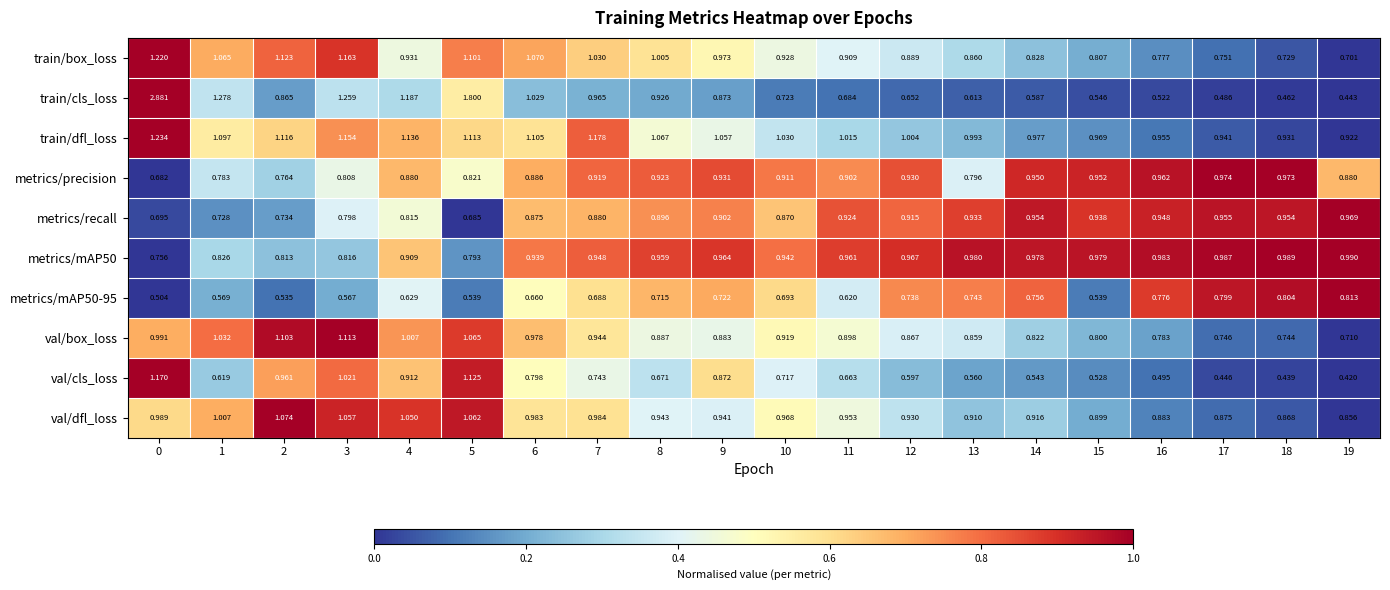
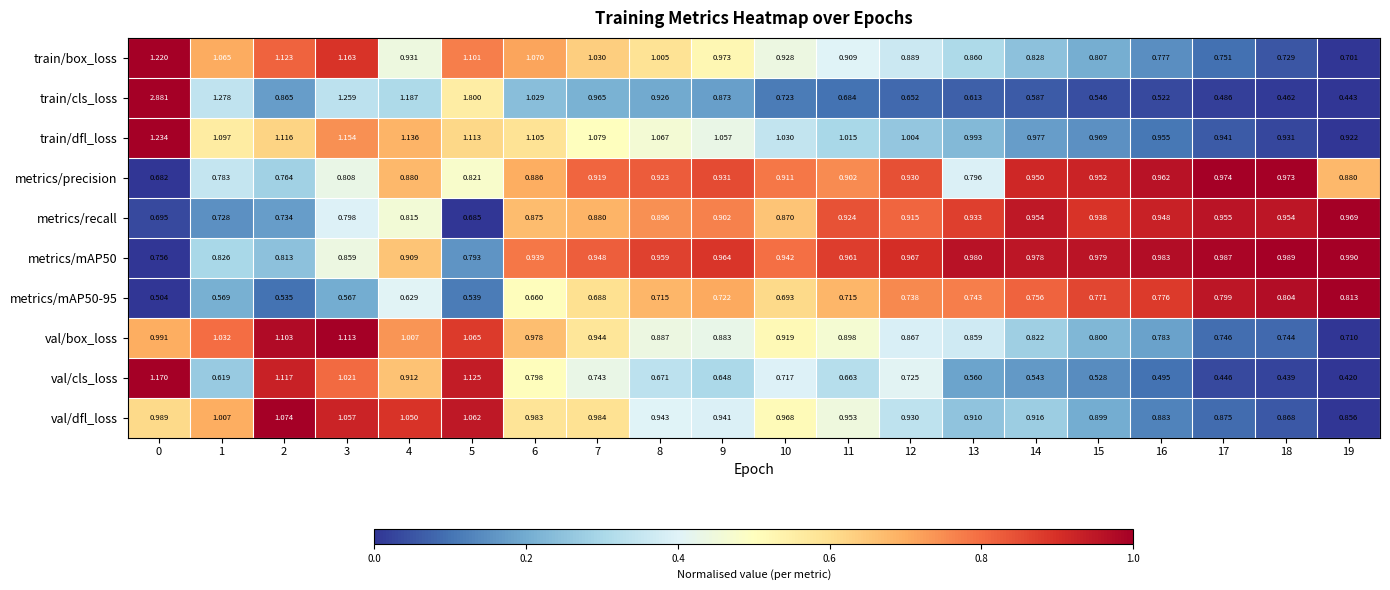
  {
    "train/box_loss": {
      "0": 1.220,
      "1": 1.065,
      "2": 1.123,
      "3": 1.163,
      "4": 0.931,
      "5": 1.101,
      "6": 1.070,
      "7": 1.030,
      "8": 1.005,
      "9": 0.973,
      "10": 0.928,
      "11": 0.909,
      "12": 0.889,
      "13": 0.860,
      "14": 0.828,
      "15": 0.807,
      "16": 0.777,
      "17": 0.751,
      "18": 0.729,
      "19": 0.701
    },
    "train/cls_loss": {
      "0": 2.881,
      "1": 1.278,
      "2": 0.865,
      "3": 1.259,
      "4": 1.187,
      "5": 1.800,
      "6": 1.029,
      "7": 0.965,
      "8": 0.926,
      "9": 0.873,
      "10": 0.723,
      "11": 0.684,
      "12": 0.652,
      "13": 0.613,
      "14": 0.587,
      "15": 0.546,
      "16": 0.522,
      "17": 0.486,
      "18": 0.462,
      "19": 0.443
    },
    "train/dfl_loss": {
      "0": 1.234,
      "1": 1.097,
      "2": 1.116,
      "3": 1.154,
      "4": 1.136,
      "5": 1.113,
      "6": 1.105,
-     "7": 1.178,
+     "7": 1.079,
      "8": 1.067,
      "9": 1.057,
      "10": 1.030,
      "11": 1.015,
      "12": 1.004,
      "13": 0.993,
      "14": 0.977,
      "15": 0.969,
      "16": 0.955,
      "17": 0.941,
      "18": 0.931,
      "19": 0.922
    },
    "metrics/precision": {
      "0": 0.682,
      "1": 0.783,
      "2": 0.764,
      "3": 0.808,
      "4": 0.880,
      "5": 0.821,
      "6": 0.886,
      "7": 0.919,
      "8": 0.923,
      "9": 0.931,
      "10": 0.911,
      "11": 0.902,
      "12": 0.930,
      "13": 0.796,
      "14": 0.950,
      "15": 0.952,
      "16": 0.962,
      "17": 0.974,
      "18": 0.973,
      "19": 0.880
    },
    "metrics/recall": {
      "0": 0.695,
      "1": 0.728,
      "2": 0.734,
      "3": 0.798,
      "4": 0.815,
      "5": 0.685,
      "6": 0.875,
      "7": 0.880,
      "8": 0.896,
      "9": 0.902,
      "10": 0.870,
      "11": 0.924,
      "12": 0.915,
      "13": 0.933,
      "14": 0.954,
      "15": 0.938,
      "16": 0.948,
      "17": 0.955,
      "18": 0.954,
      "19": 0.969
    },
    "metrics/mAP50": {
      "0": 0.756,
      "1": 0.826,
      "2": 0.813,
-     "3": 0.816,
+     "3": 0.859,
      "4": 0.909,
      "5": 0.793,
      "6": 0.939,
      "7": 0.948,
      "8": 0.959,
      "9": 0.964,
      "10": 0.942,
      "11": 0.961,
      "12": 0.967,
      "13": 0.980,
      "14": 0.978,
      "15": 0.979,
      "16": 0.983,
      "17": 0.987,
      "18": 0.989,
      "19": 0.990
    },
    "metrics/mAP50-95": {
      "0": 0.504,
      "1": 0.569,
      "2": 0.535,
      "3": 0.567,
      "4": 0.629,
      "5": 0.539,
      "6": 0.660,
      "7": 0.688,
      "8": 0.715,
      "9": 0.722,
      "10": 0.693,
-     "11": 0.620,
+     "11": 0.715,
      "12": 0.738,
      "13": 0.743,
      "14": 0.756,
-     "15": 0.539,
+     "15": 0.771,
      "16": 0.776,
      "17": 0.799,
      "18": 0.804,
      "19": 0.813
    },
    "val/box_loss": {
      "0": 0.991,
      "1": 1.032,
      "2": 1.103,
      "3": 1.113,
      "4": 1.007,
      "5": 1.065,
      "6": 0.978,
      "7": 0.944,
      "8": 0.887,
      "9": 0.883,
      "10": 0.919,
      "11": 0.898,
      "12": 0.867,
      "13": 0.859,
      "14": 0.822,
      "15": 0.800,
      "16": 0.783,
      "17": 0.746,
      "18": 0.744,
      "19": 0.710
    },
    "val/cls_loss": {
      "0": 1.170,
      "1": 0.619,
-     "2": 0.961,
+     "2": 1.117,
      "3": 1.021,
      "4": 0.912,
      "5": 1.125,
      "6": 0.798,
      "7": 0.743,
      "8": 0.671,
-     "9": 0.872,
+     "9": 0.648,
      "10": 0.717,
      "11": 0.663,
-     "12": 0.597,
+     "12": 0.725,
      "13": 0.560,
      "14": 0.543,
      "15": 0.528,
      "16": 0.495,
      "17": 0.446,
      "18": 0.439,
      "19": 0.420
    },
    "val/dfl_loss": {
      "0": 0.989,
      "1": 1.007,
      "2": 1.074,
      "3": 1.057,
      "4": 1.050,
      "5": 1.062,
      "6": 0.983,
      "7": 0.984,
      "8": 0.943,
      "9": 0.941,
      "10": 0.968,
      "11": 0.953,
      "12": 0.930,
      "13": 0.910,
      "14": 0.916,
      "15": 0.899,
      "16": 0.883,
      "17": 0.875,
      "18": 0.868,
      "19": 0.856
    }
  }
